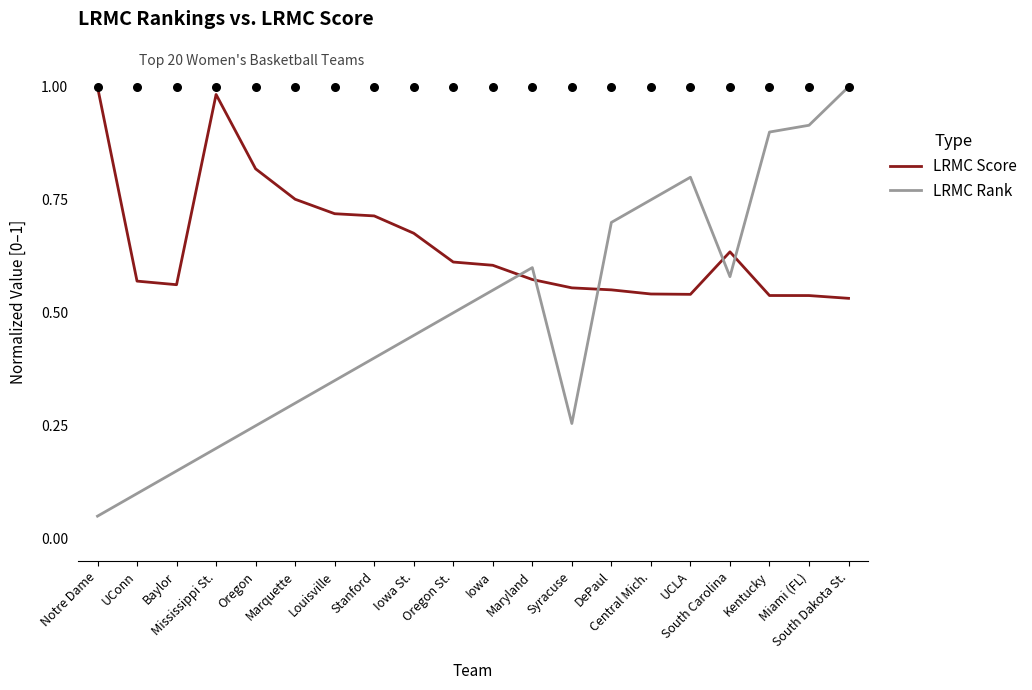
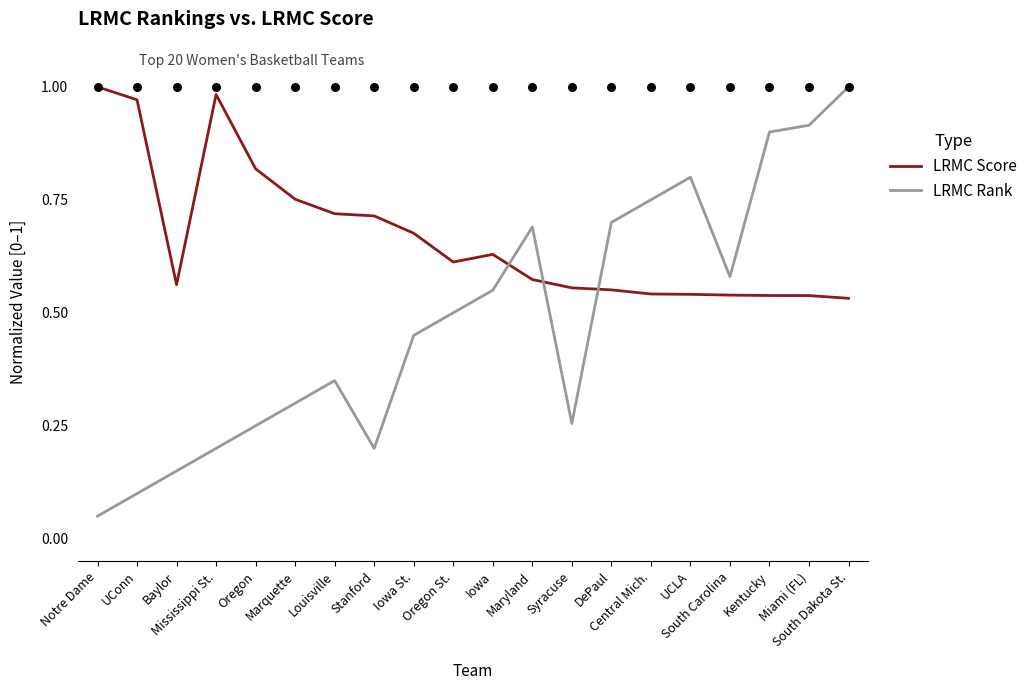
  {
    "LRMC Score": {
-     "UConn": 0.57,
+     "UConn": 0.97,
      "Baylor": 0.56,
      "Mississippi St.": 0.98,
      "Oregon": 0.82,
      "Marquette": 0.75,
      "Louisville": 0.72,
      "Stanford": 0.71,
      "Iowa St.": 0.68,
      "Oregon St.": 0.61,
-     "Iowa": 0.61,
+     "Iowa": 0.63,
      "Maryland": 0.57,
      "Syracuse": 0.56,
      "DePaul": 0.55,
      "Central Mich.": 0.54,
      "UCLA": 0.54,
-     "South Carolina": 0.63,
+     "South Carolina": 0.54,
      "Kentucky": 0.54,
      "Miami (FL)": 0.54,
      "South Dakota St.": 0.53
    },
    "LRMC Rank": {
      "Notre Dame": 0.05,
      "UConn": 0.10,
      "Baylor": 0.15,
      "Mississippi St.": 0.20,
      "Oregon": 0.25,
      "Marquette": 0.30,
      "Louisville": 0.35,
-     "Stanford": 0.40,
+     "Stanford": 0.20,
      "Iowa St.": 0.45,
      "Oregon St.": 0.50,
      "Iowa": 0.55,
-     "Maryland": 0.60,
+     "Maryland": 0.69,
      "Syracuse": 0.26,
      "DePaul": 0.70,
      "Central Mich.": 0.75,
      "UCLA": 0.80,
      "South Carolina": 0.58,
      "Kentucky": 0.90,
      "Miami (FL)": 0.92
    }
  }
